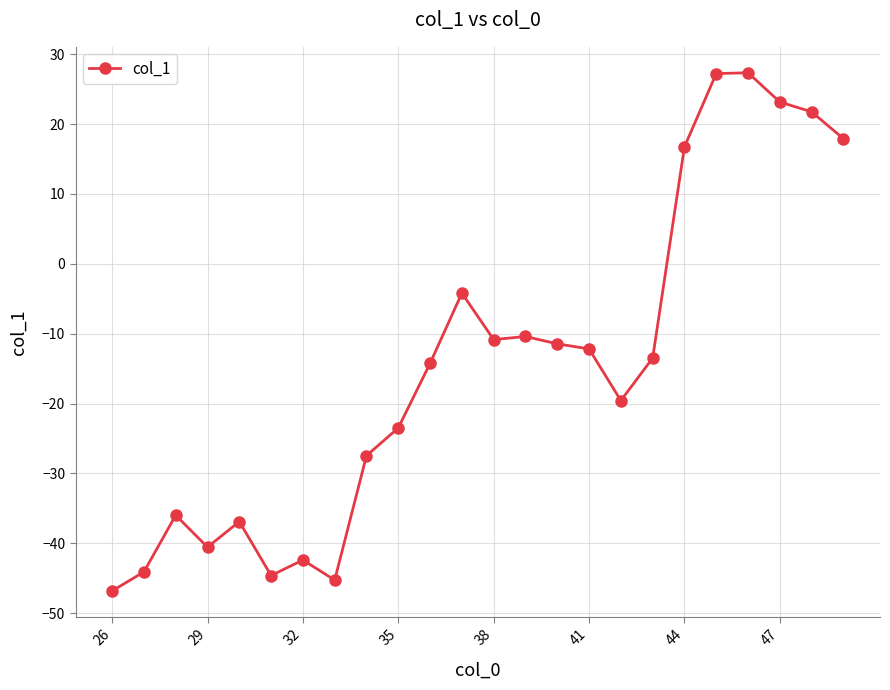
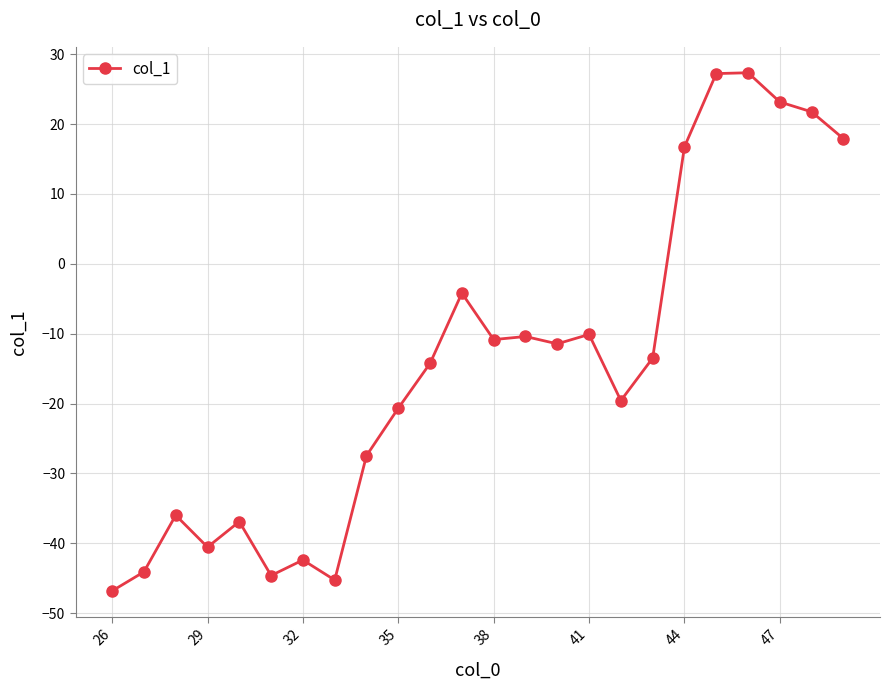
  {
    "26": -47,
    "29": -41,
    "32": -42,
-   "35": -23,
+   "35": -21,
    "38": -11,
-   "41": -12,
+   "41": -10,
    "44": 17,
    "47": 23
  }
